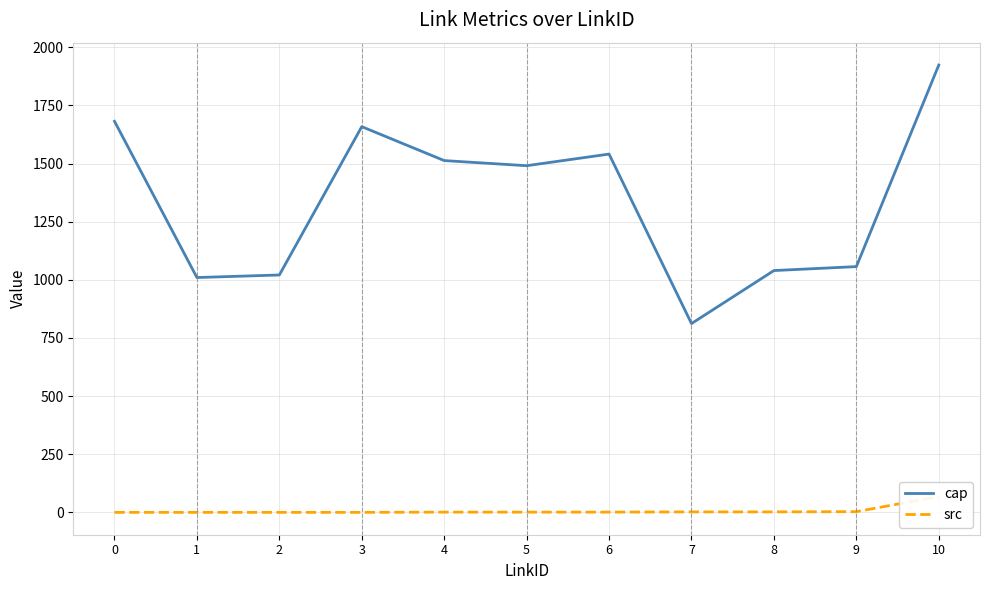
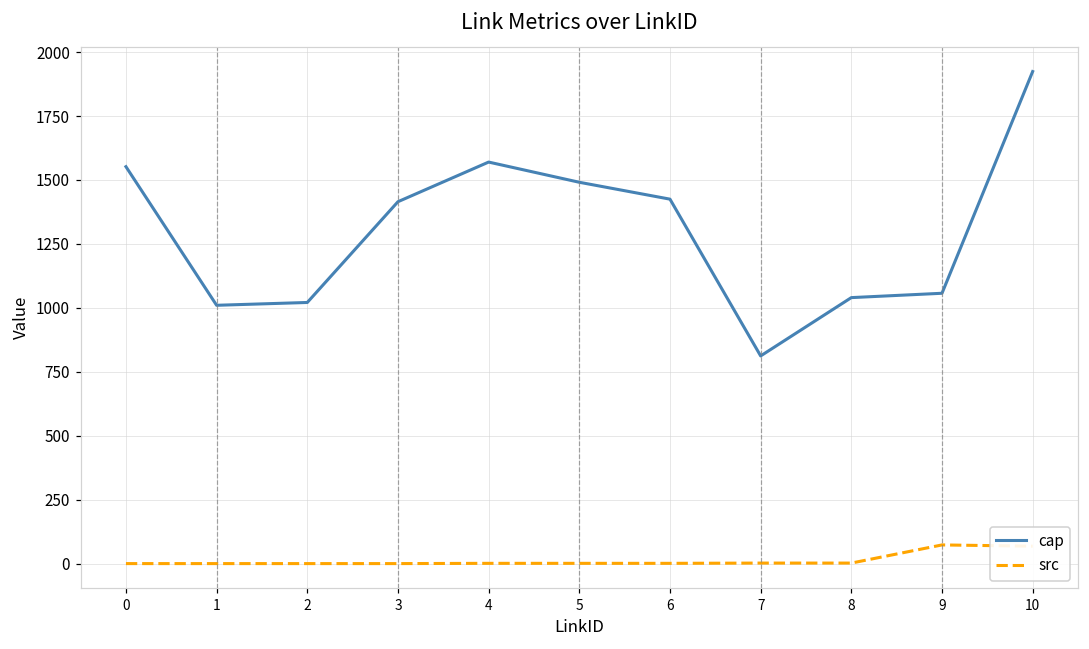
  {
    "cap": {
-     "0": 1680,
+     "0": 1550,
      "1": 1010,
      "2": 1020,
-     "3": 1660,
-     "4": 1510,
+     "3": 1420,
+     "4": 1570,
      "5": 1490,
-     "6": 1540,
+     "6": 1430,
      "7": 810,
      "8": 1040,
      "9": 1060,
      "10": 1920
    },
    "src": {
      "0": 0,
      "1": 0,
      "2": 0,
      "3": 0,
      "4": 0,
      "5": 0,
      "6": 0,
      "7": 0,
      "8": 0,
-     "9": 0
+     "9": 70
    }
  }
